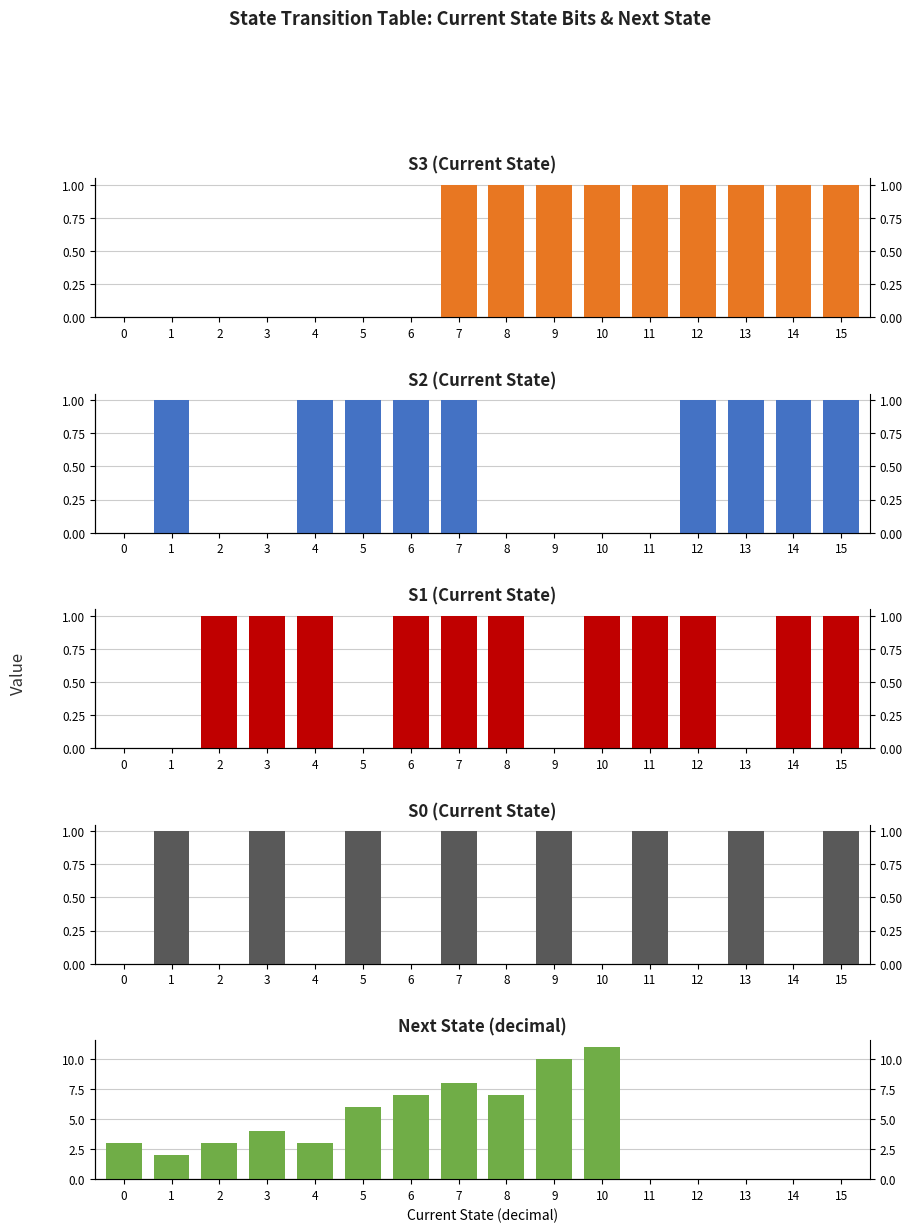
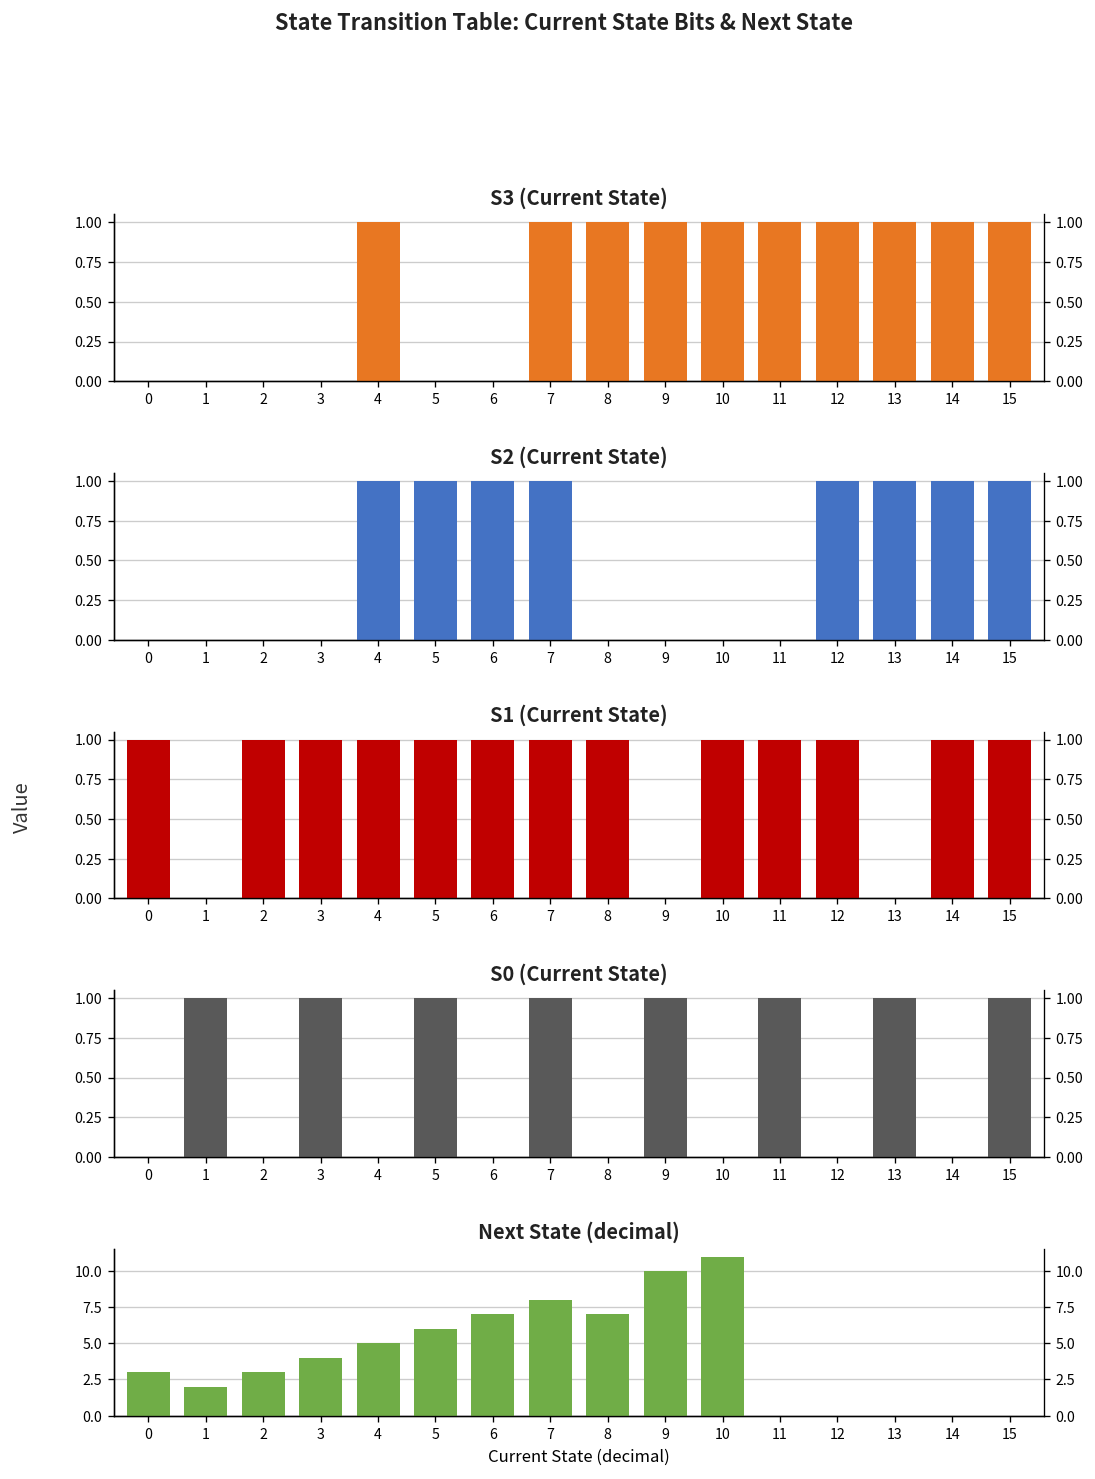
  {
    "S3 (Current State)": {
      "0": 0,
      "1": 0,
      "2": 0,
      "3": 0,
-     "4": 0,
+     "4": 1,
      "5": 0,
      "6": 0,
      "7": 1,
      "8": 1,
      "9": 1,
      "10": 1,
      "11": 1,
      "12": 1,
      "13": 1,
      "14": 1,
      "15": 1
    },
    "S2 (Current State)": {
      "0": 0,
-     "1": 1,
+     "1": 0,
      "2": 0,
      "3": 0,
      "4": 1,
      "5": 1,
      "6": 1,
      "7": 1,
      "8": 0,
      "9": 0,
      "10": 0,
      "11": 0,
      "12": 1,
      "13": 1,
      "14": 1,
      "15": 1
    },
    "S1 (Current State)": {
-     "0": 0,
+     "0": 1,
      "1": 0,
      "2": 1,
      "3": 1,
      "4": 1,
-     "5": 0,
+     "5": 1,
      "6": 1,
      "7": 1,
      "8": 1,
      "9": 0,
      "10": 1,
      "11": 1,
      "12": 1,
      "13": 0,
      "14": 1,
      "15": 1
    },
    "S0 (Current State)": {
      "0": 0.00,
      "1": 1.00,
      "2": 0.00,
      "3": 1.00,
      "4": 0.00,
      "5": 1.00,
      "6": 0.00,
      "7": 1.00,
      "8": 0.00,
      "9": 1.00,
      "10": 0.00,
      "11": 1.00,
      "12": 0.00,
      "13": 1.00,
      "14": 0.00,
      "15": 1.00
    },
    "Next State (decimal)": {
      "0": 3,
      "1": 2,
      "2": 3,
      "3": 4,
-     "4": 3,
+     "4": 5,
      "5": 6,
      "6": 7,
      "7": 8,
      "8": 7,
      "9": 10,
      "10": 11,
      "11": 0,
      "12": 0,
      "13": 0,
      "14": 0,
      "15": 0
    }
  }
